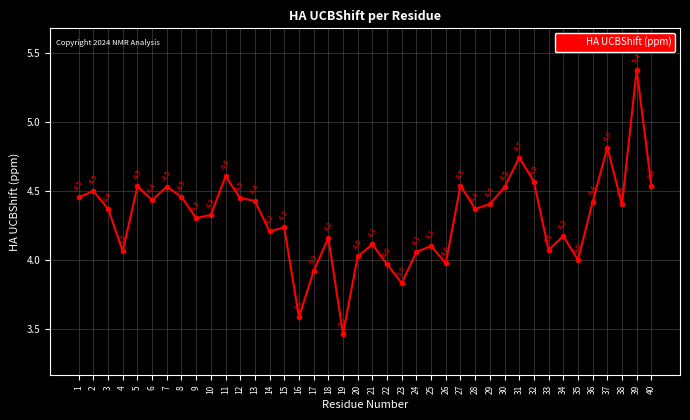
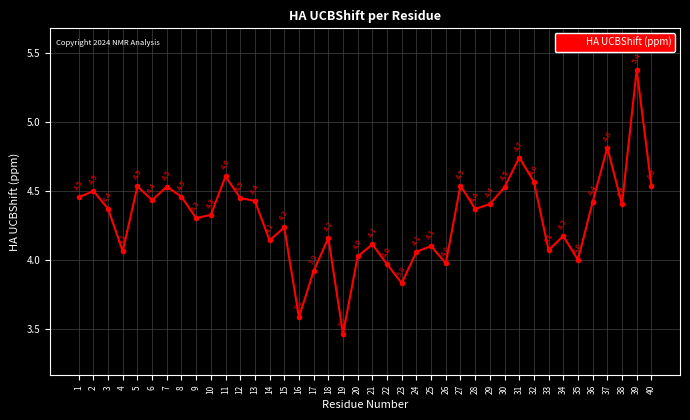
  {
    "1": 4.5,
    "2": 4.5,
    "3": 4.4,
    "4": 4.1,
    "5": 4.5,
    "6": 4.4,
    "7": 4.5,
    "8": 4.5,
    "9": 4.3,
    "10": 4.3,
    "11": 4.6,
    "12": 4.5,
    "13": 4.4,
-   "14": 4.2,
+   "14": 4.1,
    "15": 4.2,
    "16": 3.6,
    "17": 3.9,
    "18": 4.2,
    "19": 3.5,
    "20": 4.0,
    "21": 4.1,
    "22": 4.0,
    "23": 3.8,
    "24": 4.1,
    "25": 4.1,
    "26": 4.0,
    "27": 4.5,
    "28": 4.4,
    "29": 4.4,
    "30": 4.5,
    "31": 4.7,
    "32": 4.6,
    "33": 4.1,
    "34": 4.2,
    "35": 4.0,
    "36": 4.4,
    "37": 4.8,
    "38": 4.4,
    "40": 4.5
  }
